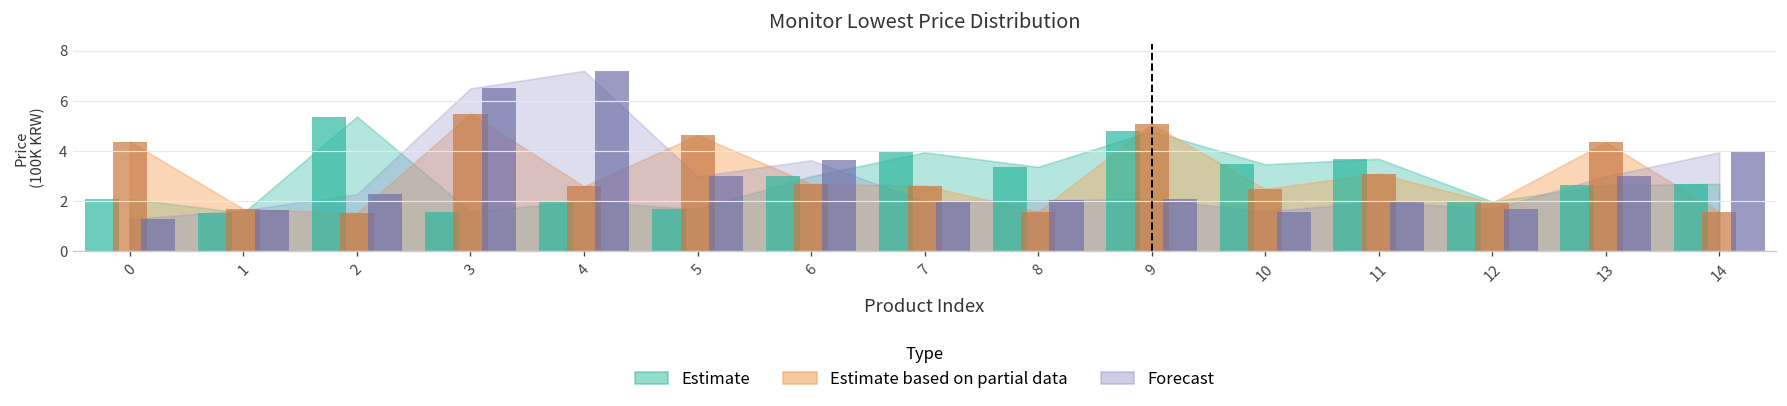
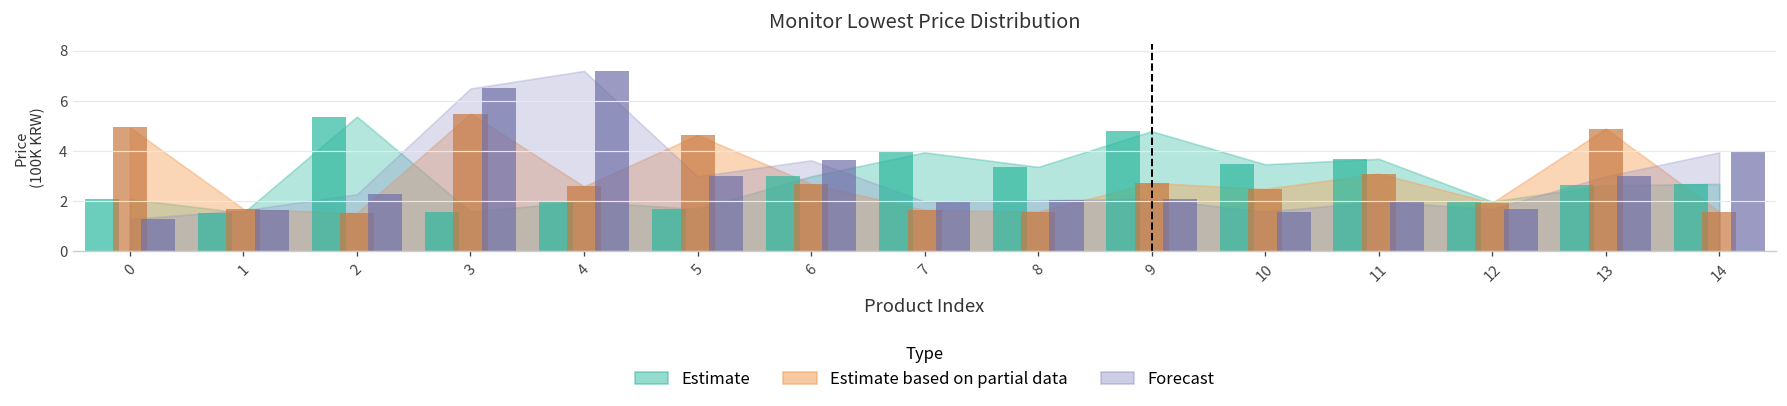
  {
    "Estimate based on partial data": {
-     "0": 4.4,
+     "0": 4.9,
      "1": 1.7,
      "2": 1.5,
      "3": 5.5,
      "4": 2.6,
      "5": 4.6,
      "6": 2.7,
-     "7": 2.6,
+     "7": 1.7,
      "8": 1.6,
-     "9": 5.1,
+     "9": 2.7,
      "10": 2.5,
      "11": 3.1,
      "12": 1.9,
-     "13": 4.3,
+     "13": 4.9,
      "14": 1.6
    }
  }
